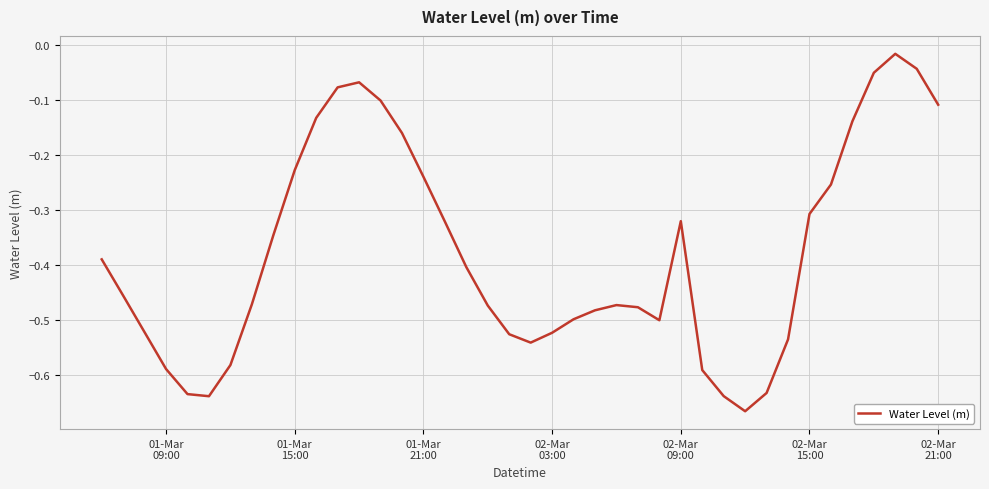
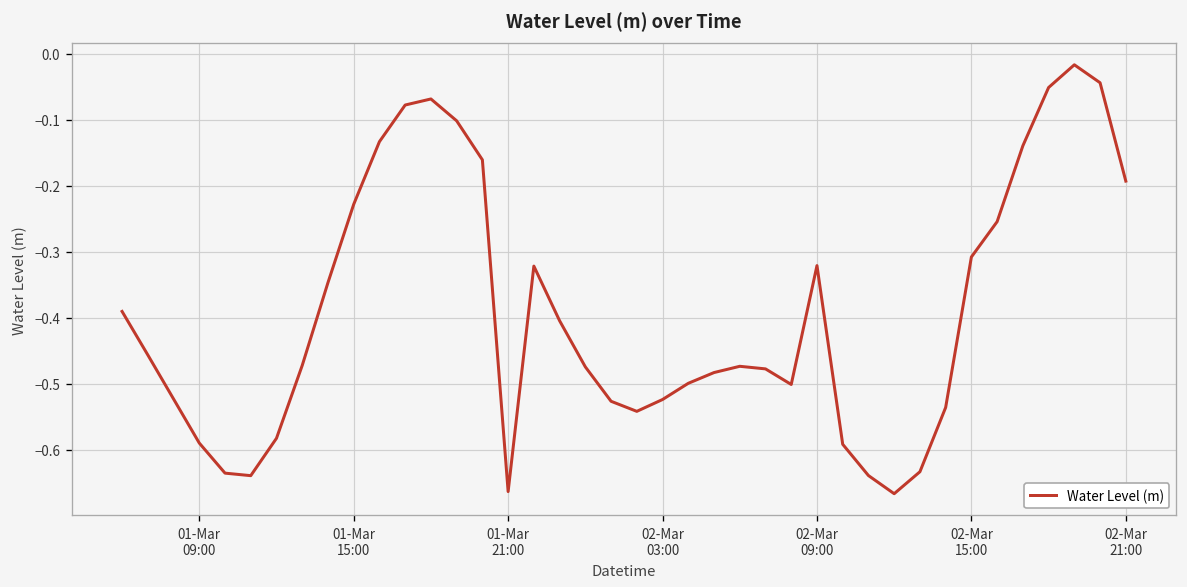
  {
    "01-Mar 09:00": -0.59,
    "01-Mar 15:00": -0.23,
-   "01-Mar 21:00": -0.24,
+   "01-Mar 21:00": -0.66,
    "02-Mar 03:00": -0.52,
    "02-Mar 09:00": -0.32,
    "02-Mar 15:00": -0.31,
-   "02-Mar 21:00": -0.11
+   "02-Mar 21:00": -0.19
  }
